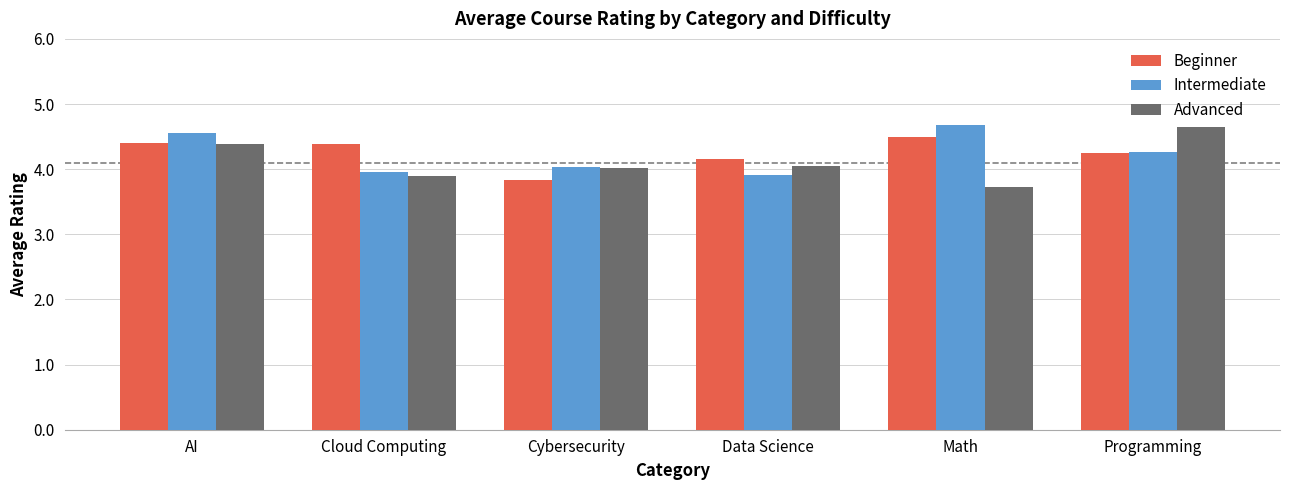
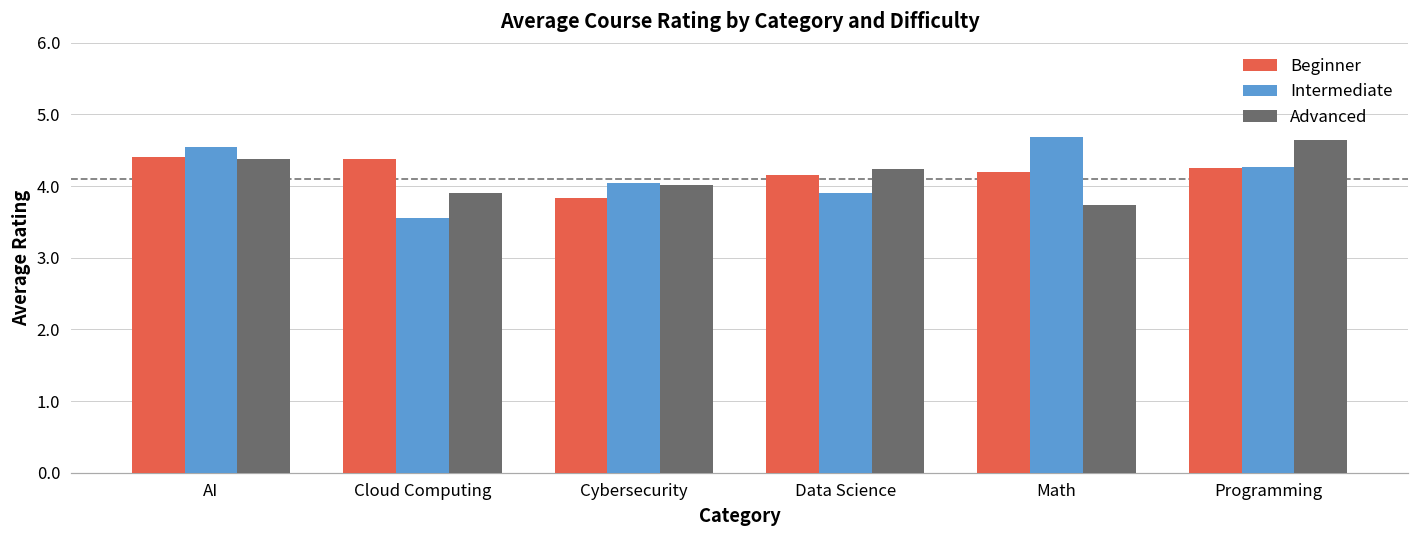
  {
    "Beginner": {
      "AI": 4.4,
      "Cloud Computing": 4.4,
      "Cybersecurity": 3.8,
      "Data Science": 4.2,
-     "Math": 4.5,
+     "Math": 4.2,
      "Programming": 4.3
    },
    "Intermediate": {
      "AI": 4.6,
-     "Cloud Computing": 4.0,
+     "Cloud Computing": 3.6,
      "Cybersecurity": 4.0,
      "Data Science": 3.9,
      "Math": 4.7,
      "Programming": 4.3
    },
    "Advanced": {
      "AI": 4.4,
      "Cloud Computing": 3.9,
      "Cybersecurity": 4.0,
-     "Data Science": 4.1,
+     "Data Science": 4.2,
      "Math": 3.7,
      "Programming": 4.7
    }
  }
